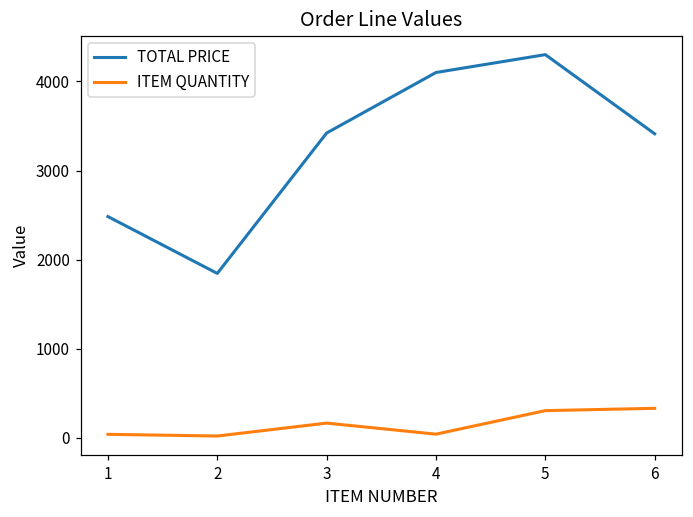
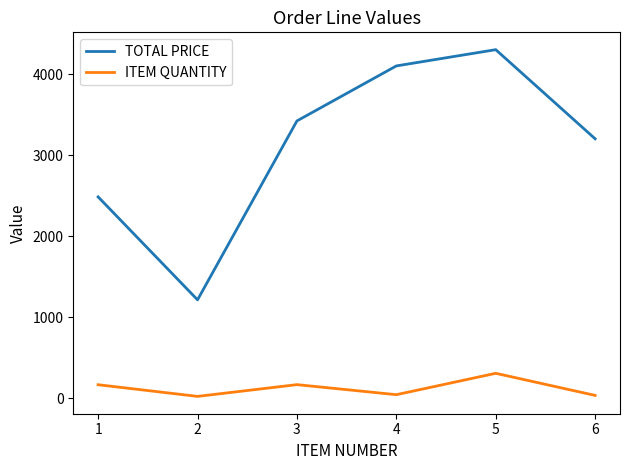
  {
    "TOTAL PRICE": {
      "1": 2500,
-     "2": 1800,
+     "2": 1200,
      "3": 3400,
      "4": 4100,
      "5": 4300,
-     "6": 3400
+     "6": 3200
    },
    "ITEM QUANTITY": {
-     "1": 0,
+     "1": 200,
      "2": 0,
      "3": 200,
      "4": 0,
      "5": 300,
-     "6": 300
+     "6": 0
    }
  }
